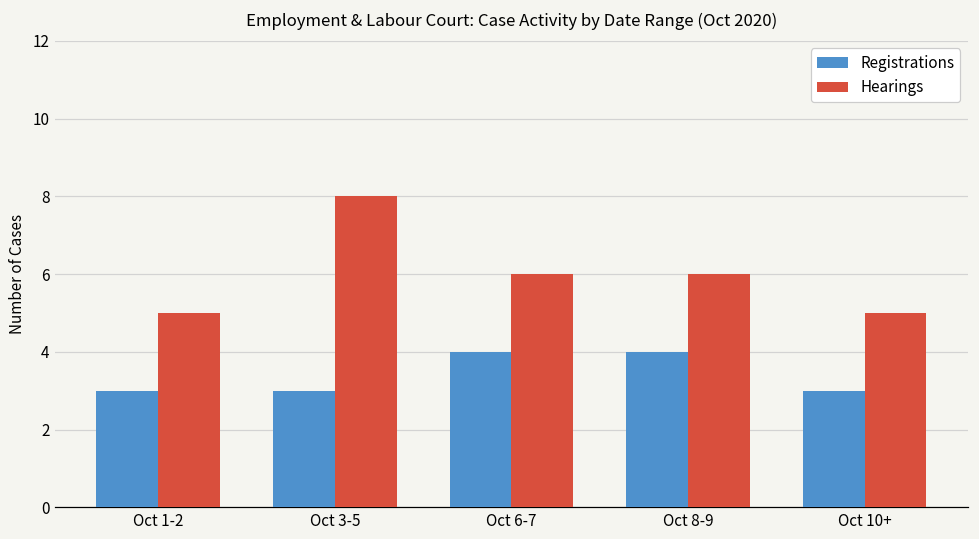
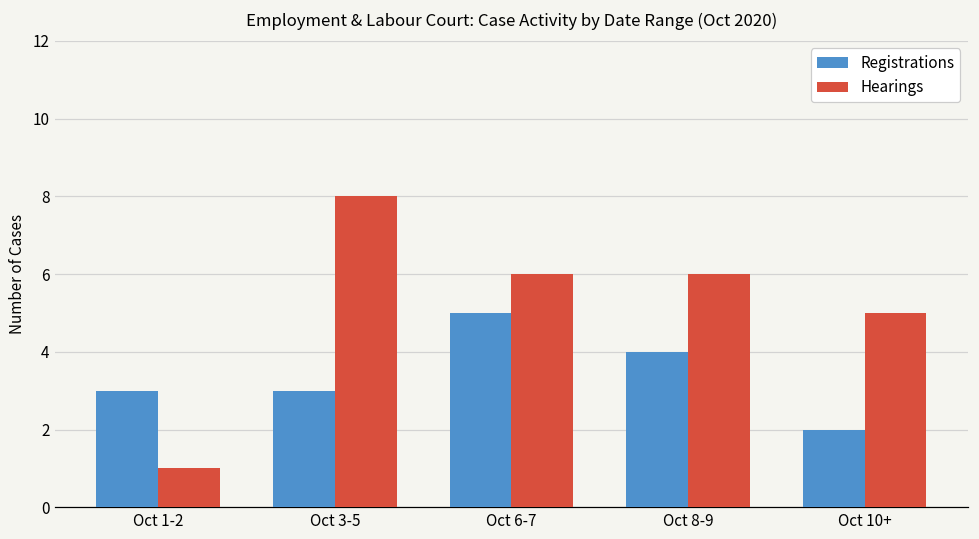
  {
    "Registrations": {
      "Oct 1-2": 3,
      "Oct 3-5": 3,
-     "Oct 6-7": 4,
+     "Oct 6-7": 5,
      "Oct 8-9": 4,
-     "Oct 10+": 3
+     "Oct 10+": 2
    },
    "Hearings": {
-     "Oct 1-2": 5,
+     "Oct 1-2": 1,
      "Oct 3-5": 8,
      "Oct 6-7": 6,
      "Oct 8-9": 6,
      "Oct 10+": 5
    }
  }
